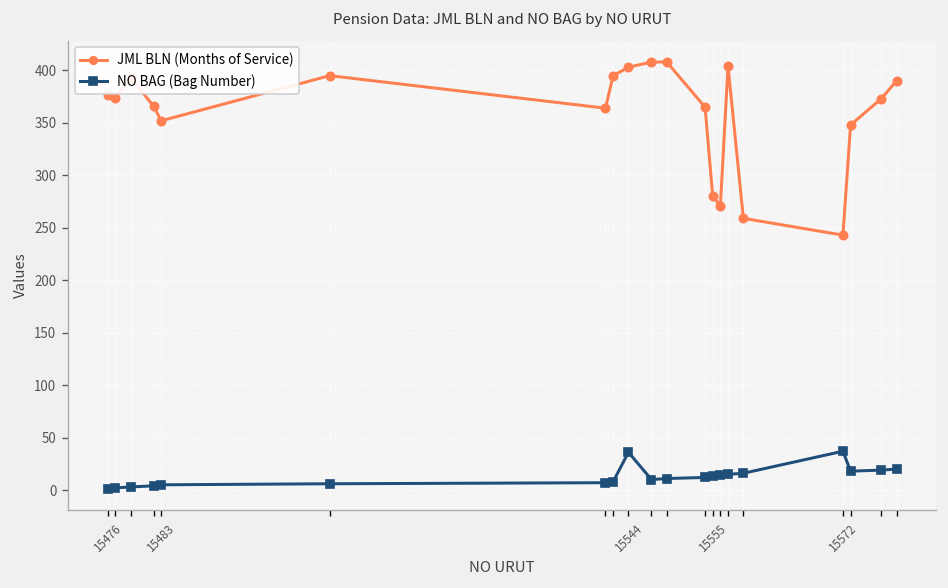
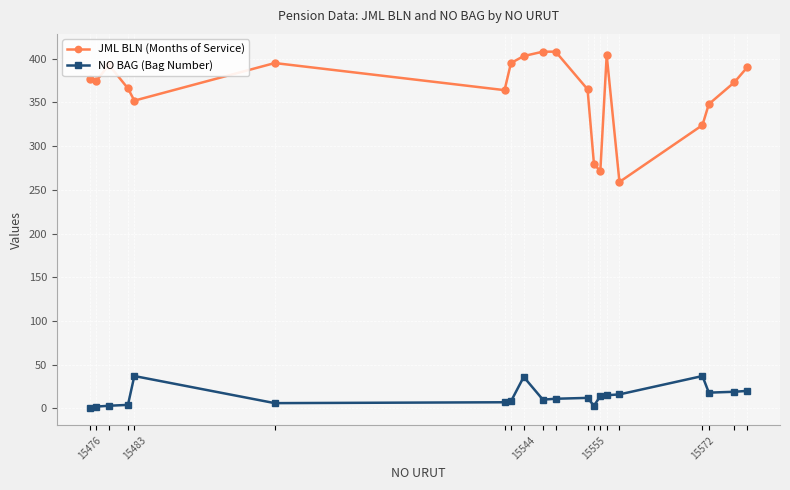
  {
    "JML BLN (Months of Service)": {
      "15476": 380,
      "15483": 350,
      "15544": 400,
      "15555": 280,
-     "15572": 240
+     "15572": 320
    },
    "NO BAG (Bag Number)": {
      "15476": 0,
-     "15483": 10,
+     "15483": 40,
      "15544": 40,
-     "15555": 10,
+     "15555": 0,
      "15572": 40
    }
  }
